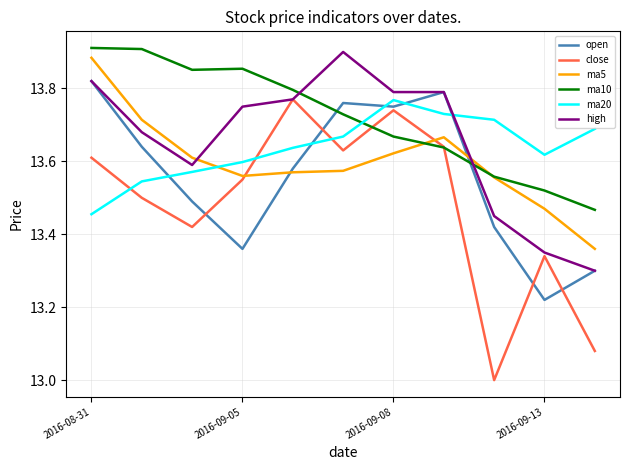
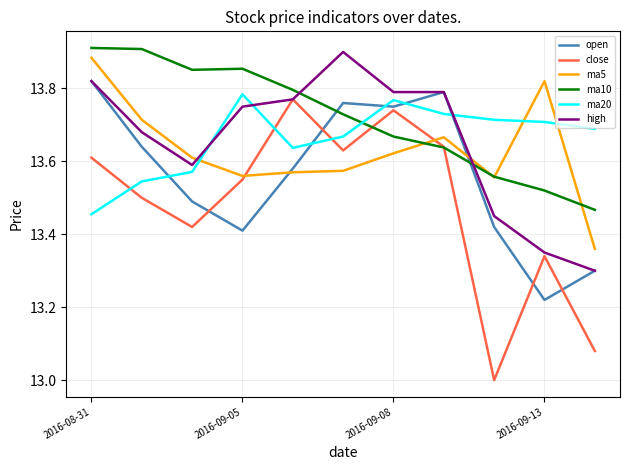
  {
    "open": {
-     "2016-09-05": 13.36,
+     "2016-09-05": 13.41,
      "2016-09-08": 13.75,
      "2016-09-13": 13.22
    },
    "close": {
      "2016-08-31": 13.61,
      "2016-09-05": 13.55,
      "2016-09-08": 13.74,
      "2016-09-13": 13.34
    },
    "ma5": {
      "2016-08-31": 13.88,
      "2016-09-05": 13.56,
      "2016-09-08": 13.62,
-     "2016-09-13": 13.47
+     "2016-09-13": 13.82
    },
    "ma10": {
      "2016-08-31": 13.91,
      "2016-09-05": 13.85,
      "2016-09-08": 13.67,
      "2016-09-13": 13.52
    },
    "ma20": {
      "2016-08-31": 13.46,
-     "2016-09-05": 13.60,
+     "2016-09-05": 13.78,
      "2016-09-08": 13.77,
-     "2016-09-13": 13.62
+     "2016-09-13": 13.71
    },
    "high": {
      "2016-09-05": 13.75,
      "2016-09-08": 13.79,
      "2016-09-13": 13.35
    }
  }
